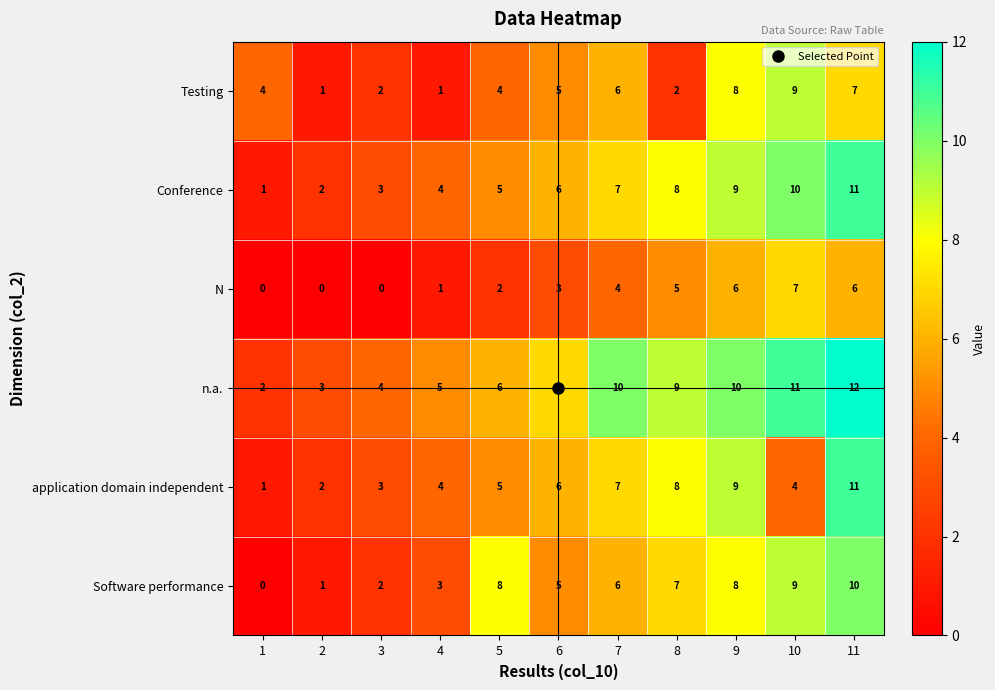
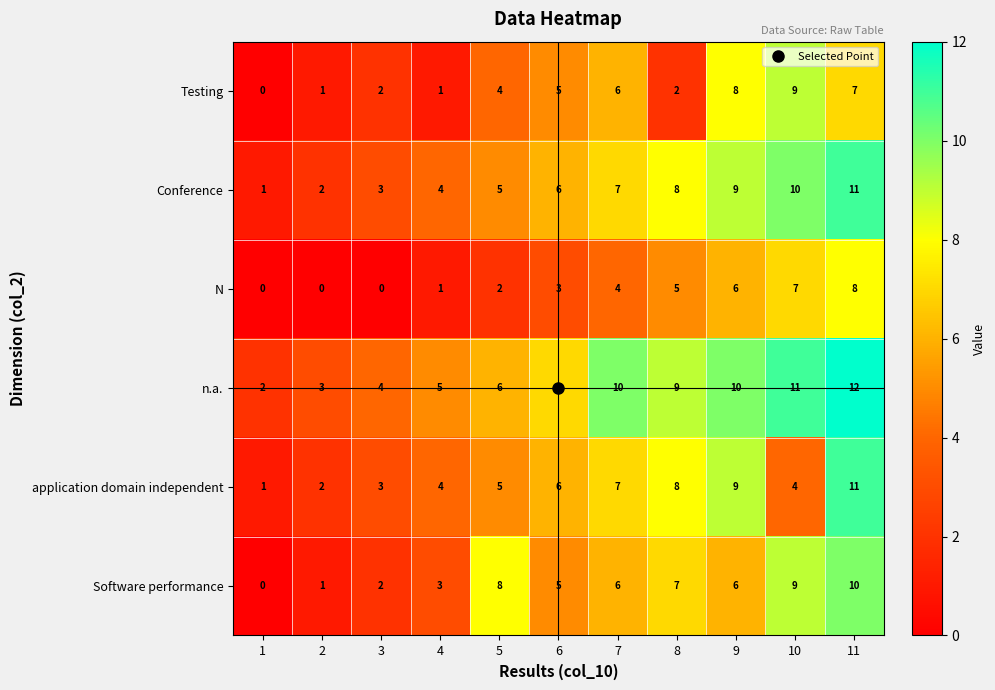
  {
    "Testing": {
-     "1": 4,
+     "1": 0,
      "2": 1,
      "3": 2,
      "4": 1,
      "5": 4,
      "6": 5,
      "7": 6,
      "8": 2,
      "9": 8,
      "10": 9,
      "11": 7
    },
    "Conference": {
      "1": 1,
      "2": 2,
      "3": 3,
      "4": 4,
      "5": 5,
      "6": 6,
      "7": 7,
      "8": 8,
      "9": 9,
      "10": 10,
      "11": 11
    },
    "N": {
      "1": 0,
      "2": 0,
      "3": 0,
      "4": 1,
      "5": 2,
      "6": 3,
      "7": 4,
      "8": 5,
      "9": 6,
      "10": 7,
-     "11": 6
+     "11": 8
    },
    "n.a.": {
      "1": 2,
      "2": 3,
      "3": 4,
      "4": 5,
      "5": 6,
      "7": 10,
      "8": 9,
      "9": 10,
      "10": 11,
      "11": 12
    },
    "application domain independent": {
      "1": 1,
      "2": 2,
      "3": 3,
      "4": 4,
      "5": 5,
      "6": 6,
      "7": 7,
      "8": 8,
      "9": 9,
      "10": 4,
      "11": 11
    },
    "Software performance": {
      "1": 0,
      "2": 1,
      "3": 2,
      "4": 3,
      "5": 8,
      "6": 5,
      "7": 6,
      "8": 7,
-     "9": 8,
+     "9": 6,
      "10": 9,
      "11": 10
    }
  }
